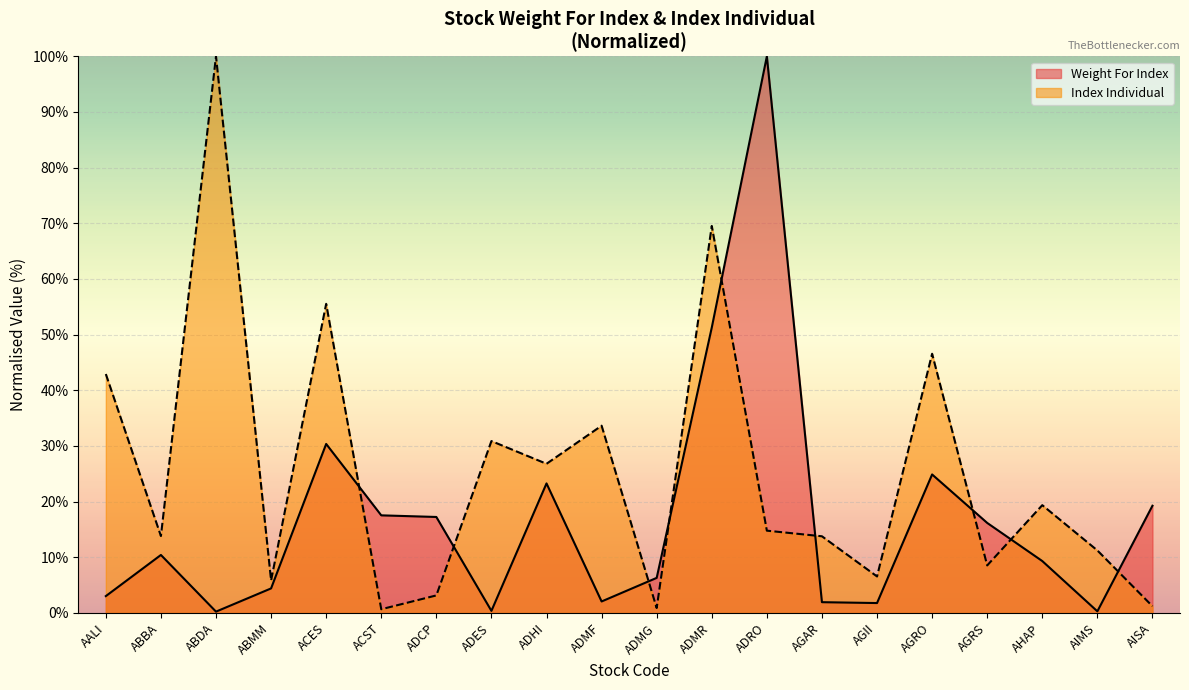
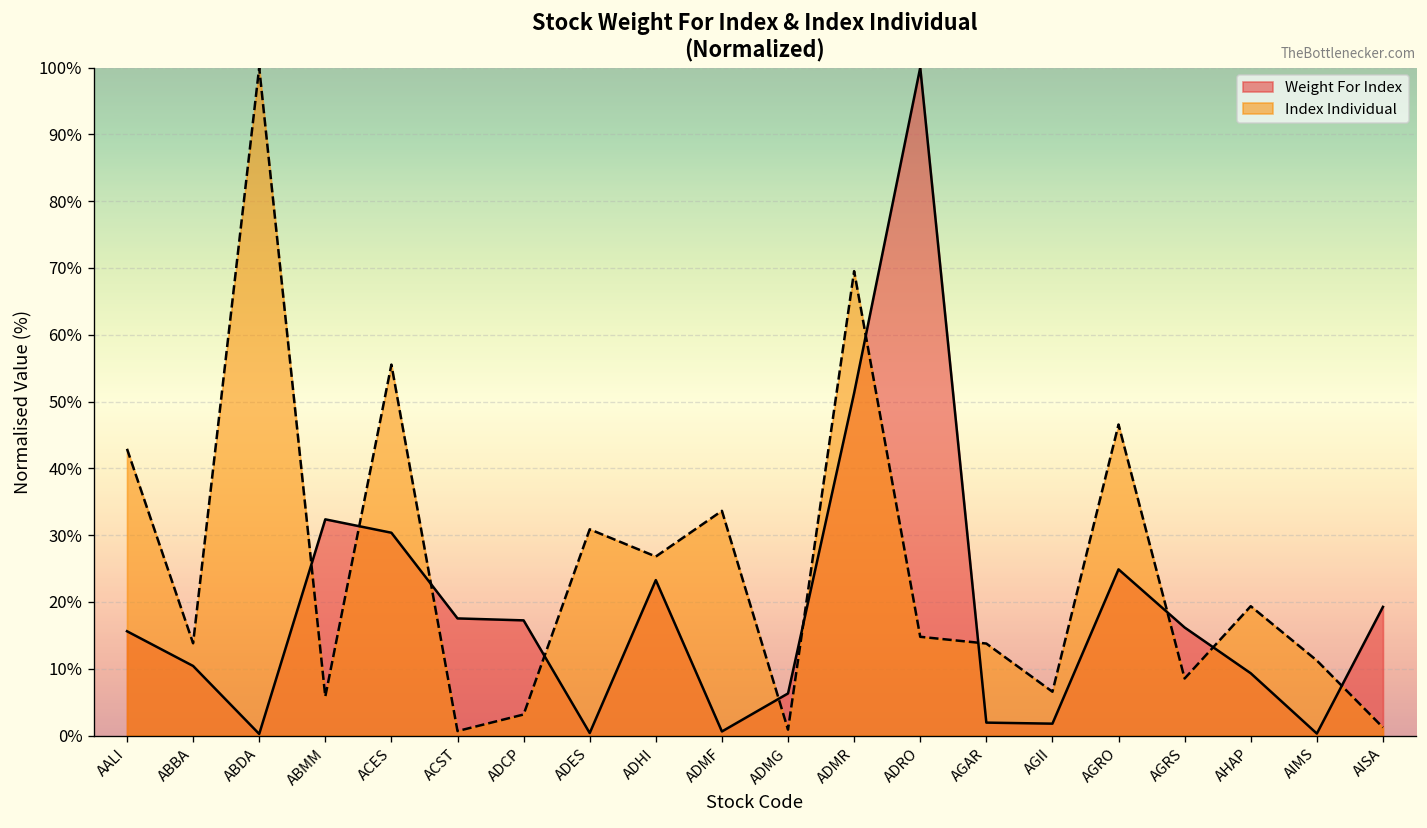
  {
    "Weight For Index": {
-     "AALI": "3%",
+     "AALI": "16%",
      "ABBA": "10%",
      "ABDA": "0%",
-     "ABMM": "4%",
+     "ABMM": "32%",
      "ACES": "30%",
      "ACST": "18%",
      "ADCP": "17%",
      "ADES": "0%",
      "ADHI": "23%",
-     "ADMF": "2%",
+     "ADMF": "1%",
      "ADMG": "6%",
      "ADMR": "51%",
      "ADRO": "100%",
      "AGAR": "2%",
      "AGII": "2%",
      "AGRO": "25%",
      "AGRS": "16%",
      "AHAP": "9%",
      "AIMS": "0%",
      "AISA": "19%"
    },
    "Index Individual": {
      "AALI": "43%",
      "ABBA": "14%",
      "ABDA": "100%",
      "ABMM": "6%",
      "ACES": "56%",
      "ACST": "1%",
      "ADCP": "3%",
      "ADES": "31%",
      "ADHI": "27%",
      "ADMF": "34%",
      "ADMG": "1%",
      "ADMR": "70%",
      "ADRO": "15%",
      "AGAR": "14%",
      "AGII": "7%",
      "AGRO": "47%",
      "AGRS": "9%",
      "AHAP": "19%",
      "AIMS": "11%",
      "AISA": "1%"
    }
  }
